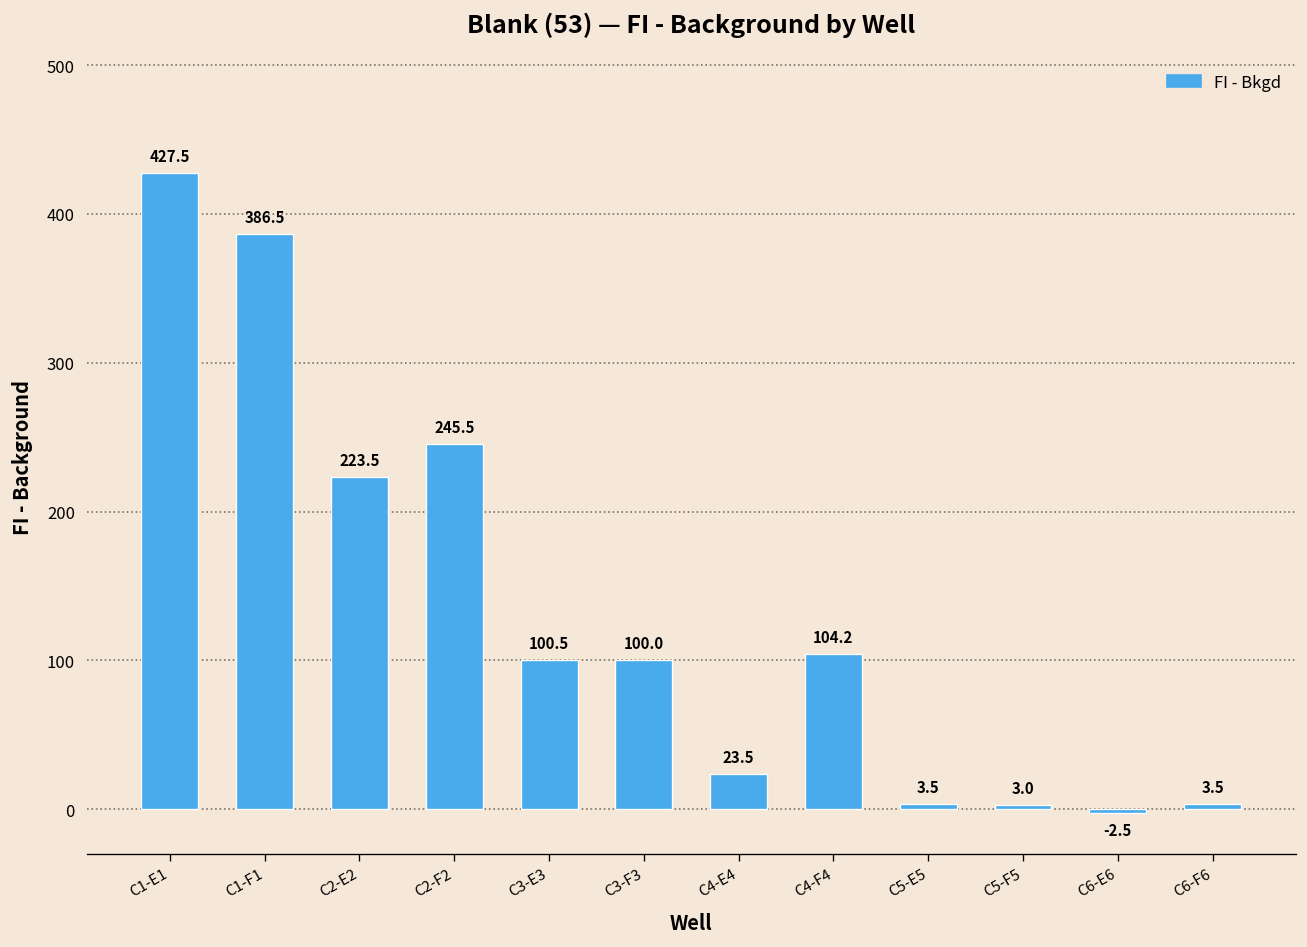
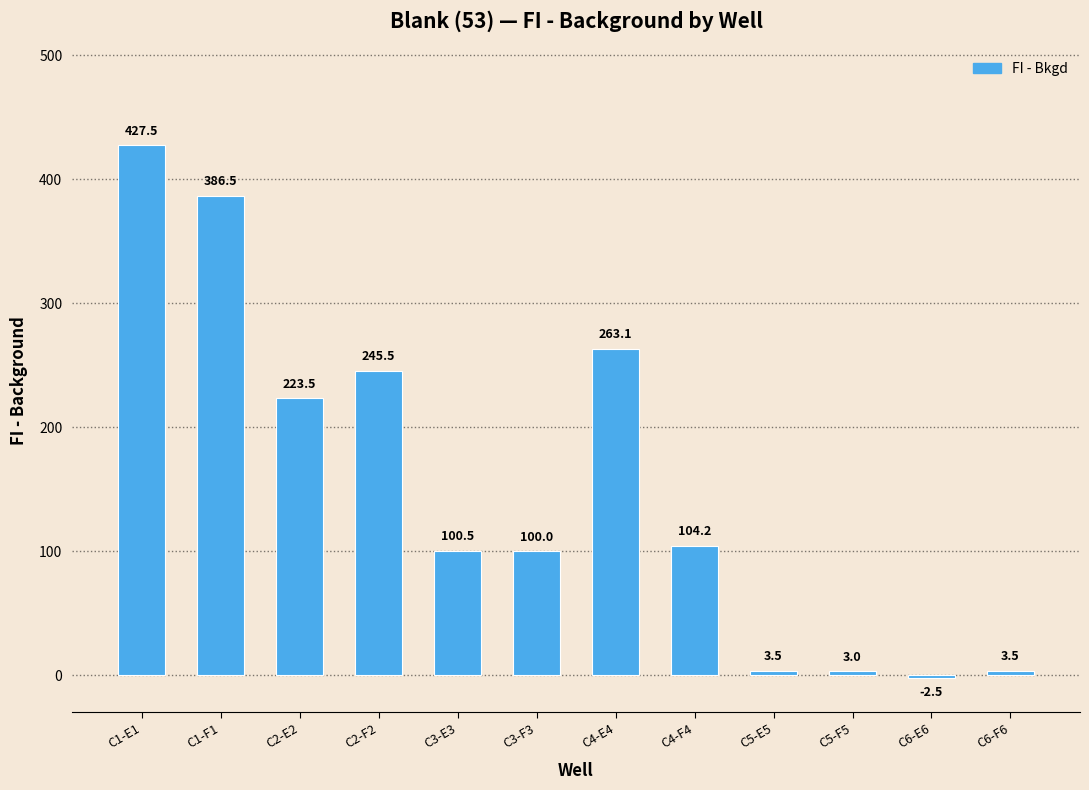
  {
    "C1-E1": 427.5,
    "C1-F1": 386.5,
    "C2-E2": 223.5,
    "C2-F2": 245.5,
    "C3-E3": 100.5,
    "C3-F3": 100.0,
-   "C4-E4": 23.5,
+   "C4-E4": 263.1,
    "C4-F4": 104.2,
    "C5-E5": 3.5,
    "C5-F5": 3.0,
    "C6-E6": -2.5,
    "C6-F6": 3.5
  }
